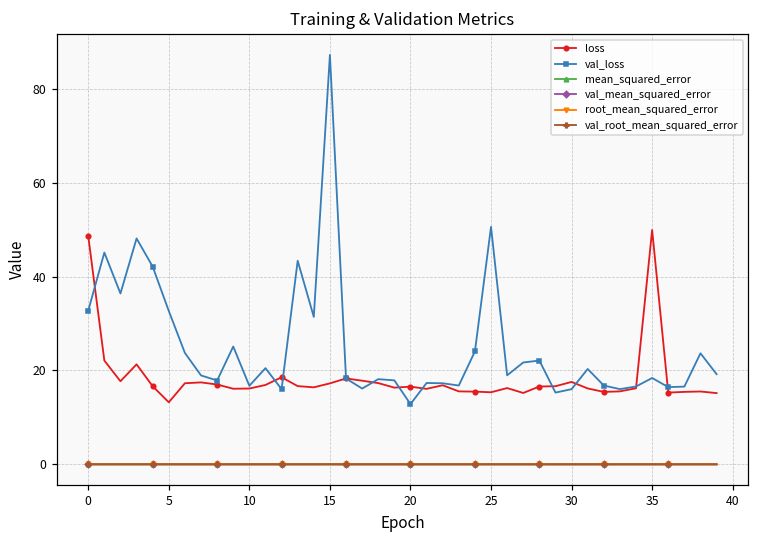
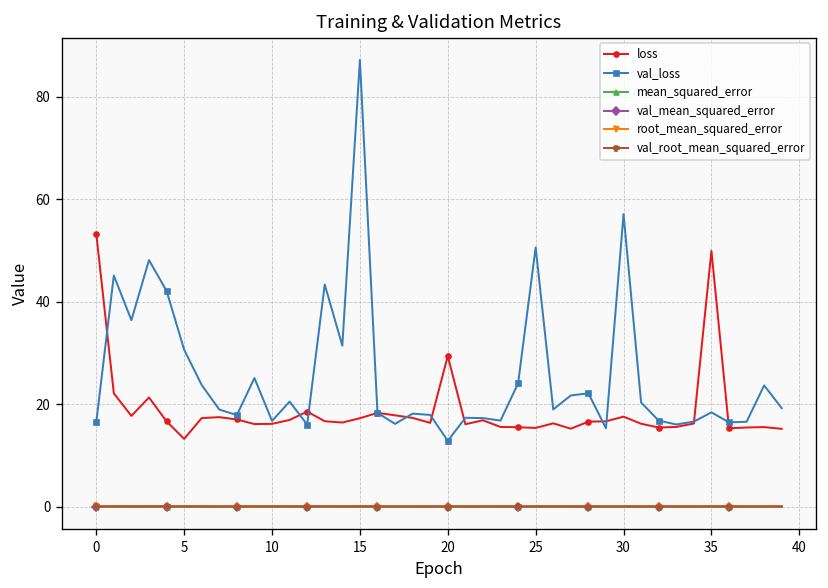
  {
    "loss": {
-     "0": 49,
+     "0": 53,
      "5": 13,
      "15": 17,
-     "20": 17,
+     "20": 29,
      "25": 15,
      "30": 18,
      "35": 50
    },
    "val_loss": {
-     "0": 33,
-     "5": 33,
+     "0": 16,
+     "5": 31,
      "15": 87,
      "20": 13,
      "25": 51,
-     "30": 16,
+     "30": 57,
      "35": 18
    },
    "val_root_mean_squared_error": {
      "0": 0,
      "5": 0,
      "10": 0,
      "15": 0,
      "20": 0,
      "25": 0,
      "30": 0,
      "35": 0
    }
  }
